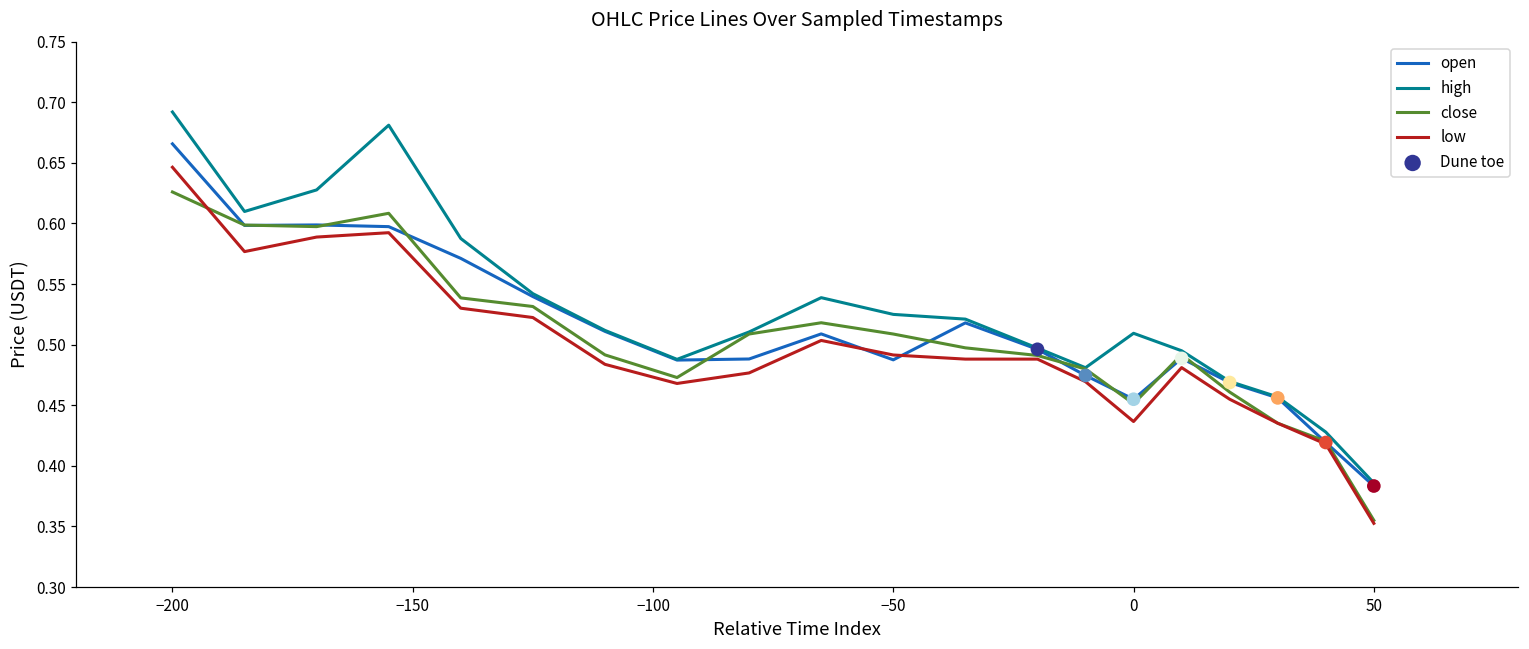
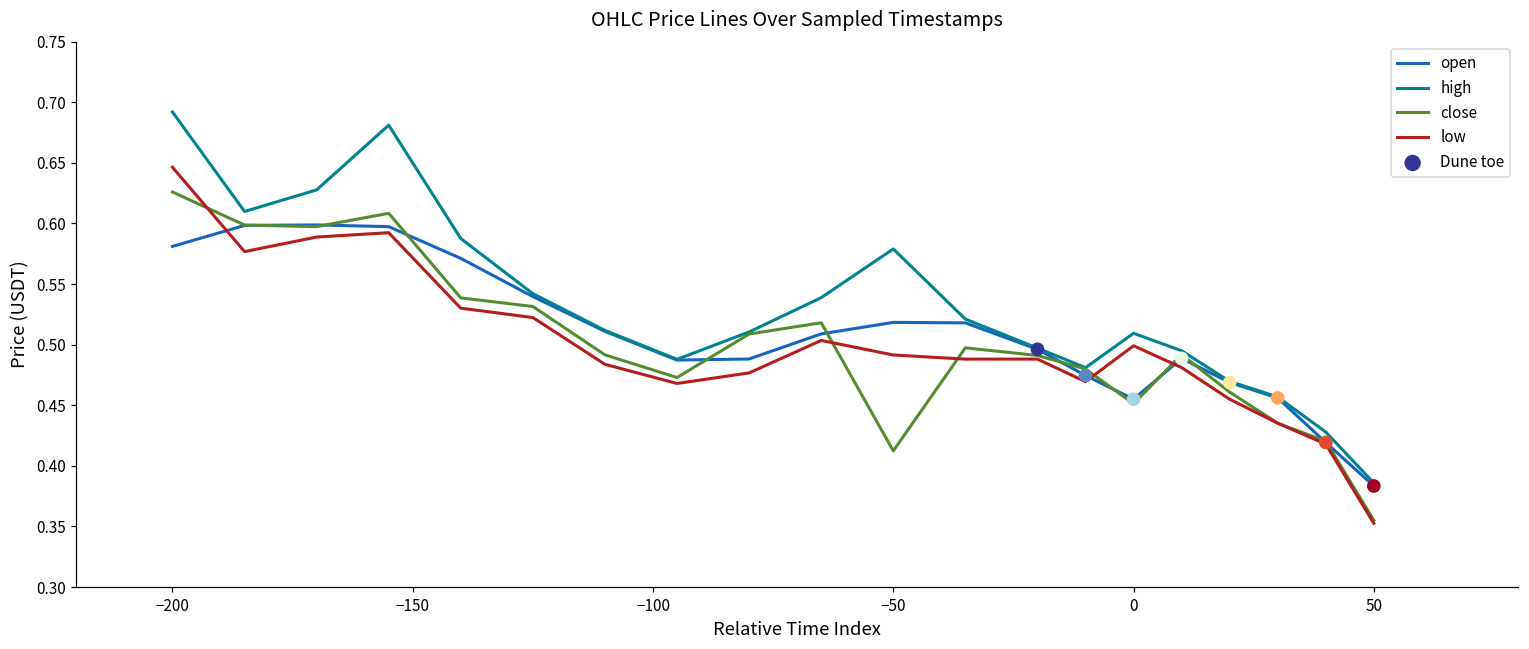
  {
    "open": {
-     "−200": 0.666,
-     "−50": 0.488
+     "−200": 0.581,
+     "−50": 0.518
    },
    "high": {
      "−200": 0.692,
-     "−50": 0.525,
+     "−50": 0.579,
      "0": 0.509,
      "50": 0.386
    },
    "close": {
      "−200": 0.626,
-     "−50": 0.509,
+     "−50": 0.412,
      "0": 0.451,
      "50": 0.355
    },
    "low": {
      "−200": 0.646,
      "−50": 0.492,
-     "0": 0.437,
+     "0": 0.499,
      "50": 0.353
    }
  }
